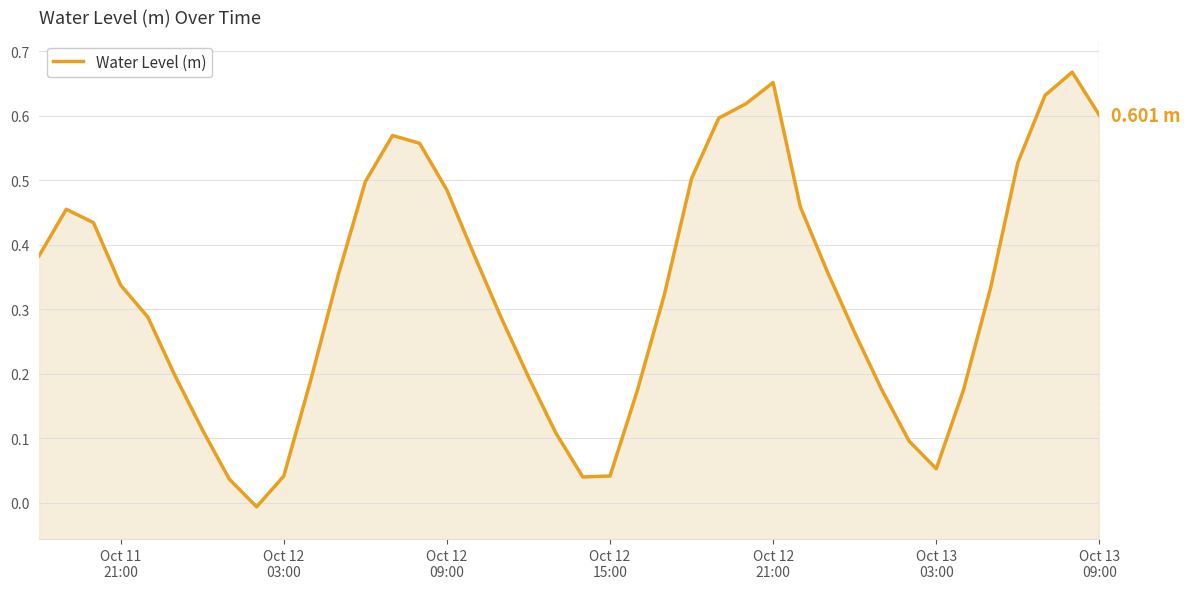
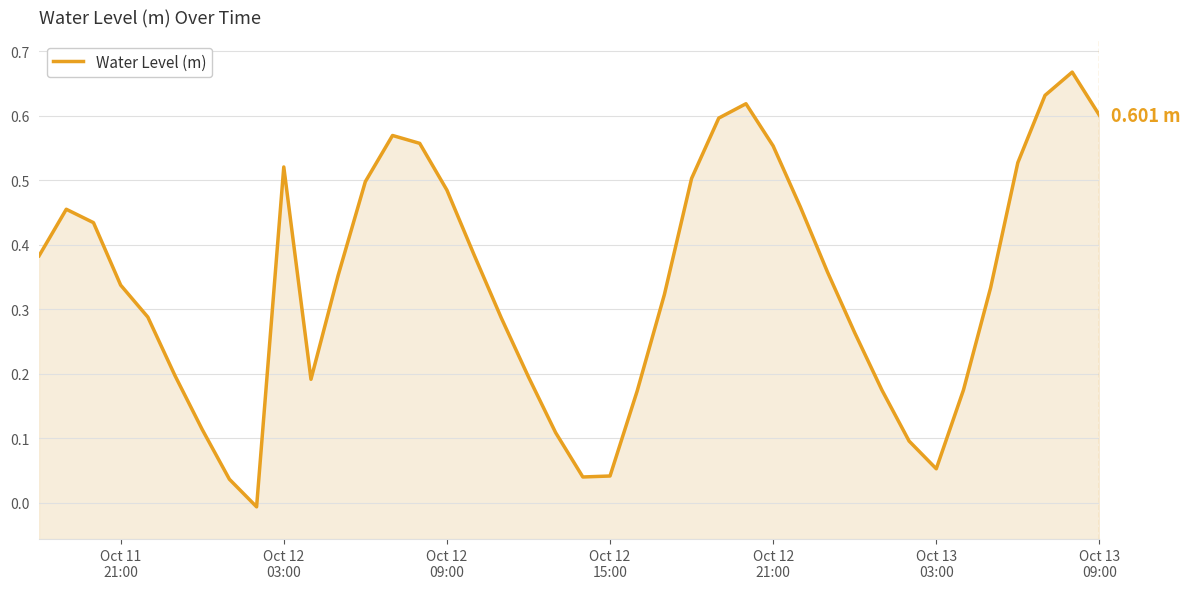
  {
    "Oct 11 21:00": 0.34,
-   "Oct 12 03:00": 0.04,
+   "Oct 12 03:00": 0.52,
    "Oct 12 09:00": 0.48,
    "Oct 12 15:00": 0.04,
-   "Oct 12 21:00": 0.65,
+   "Oct 12 21:00": 0.55,
    "Oct 13 03:00": 0.05
  }
